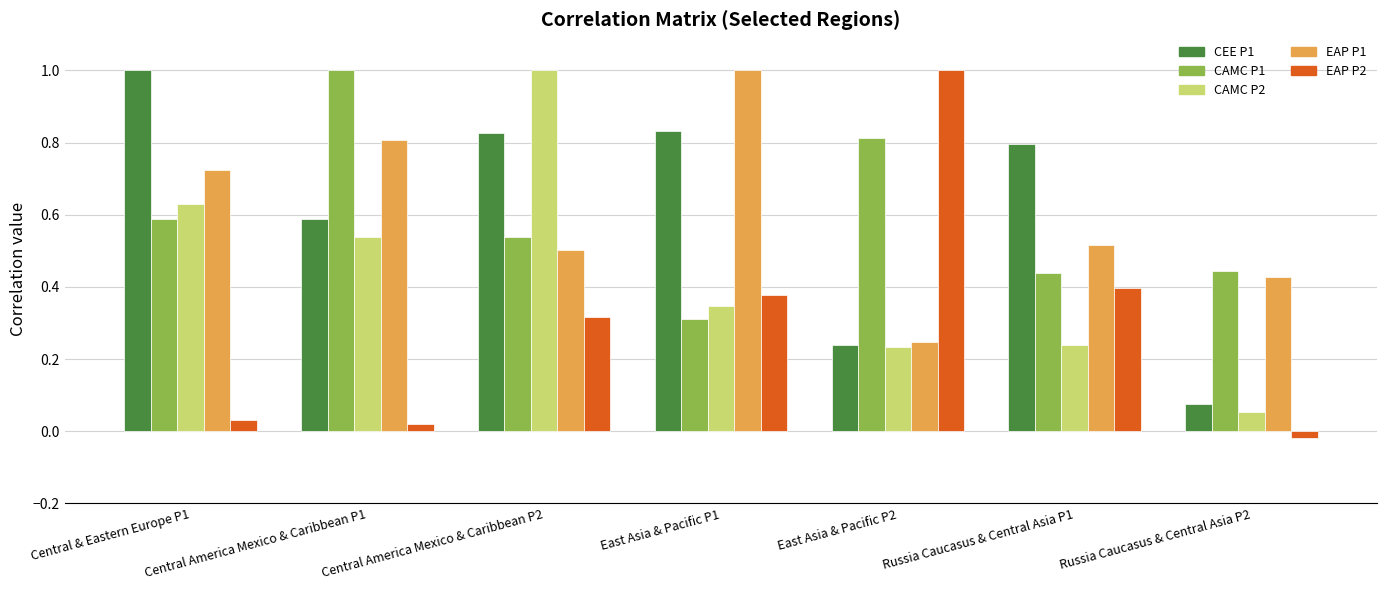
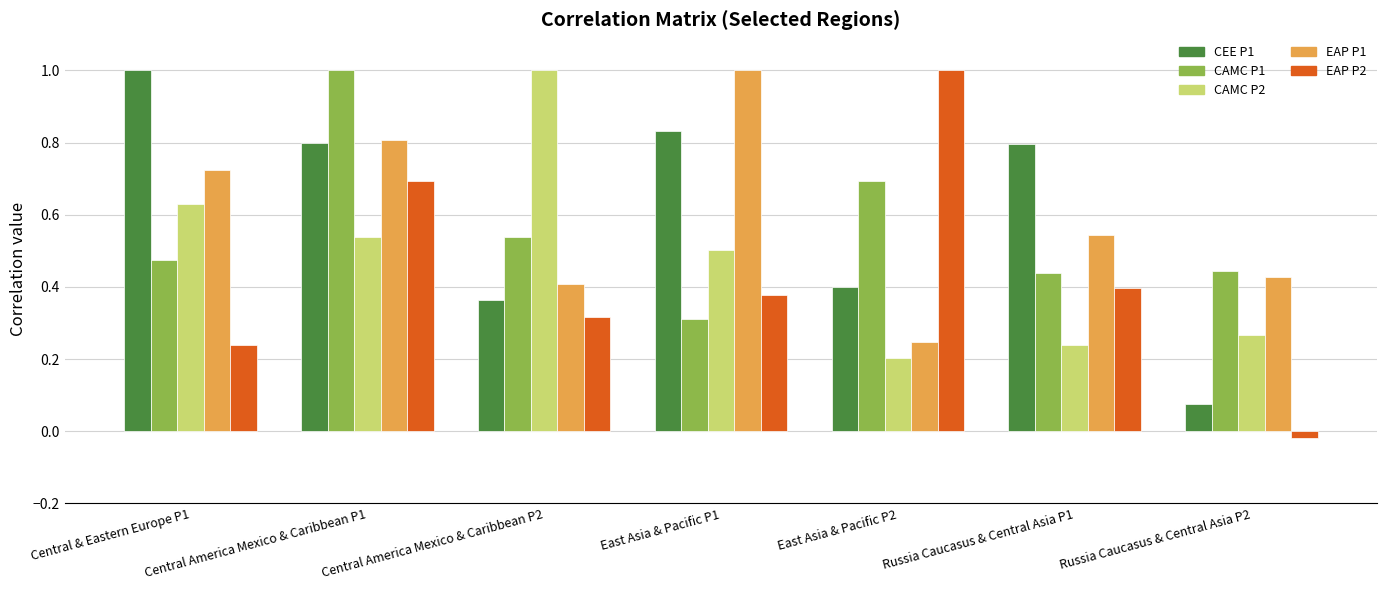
  {
    "CEE P1": {
      "Central & Eastern Europe P1": 1.00,
-     "Central America Mexico & Caribbean P1": 0.59,
-     "Central America Mexico & Caribbean P2": 0.83,
+     "Central America Mexico & Caribbean P1": 0.80,
+     "Central America Mexico & Caribbean P2": 0.36,
      "East Asia & Pacific P1": 0.83,
-     "East Asia & Pacific P2": 0.24,
+     "East Asia & Pacific P2": 0.40,
      "Russia Caucasus & Central Asia P1": 0.80,
      "Russia Caucasus & Central Asia P2": 0.08
    },
    "CAMC P1": {
-     "Central & Eastern Europe P1": 0.59,
+     "Central & Eastern Europe P1": 0.47,
      "Central America Mexico & Caribbean P1": 1.00,
      "Central America Mexico & Caribbean P2": 0.54,
      "East Asia & Pacific P1": 0.31,
-     "East Asia & Pacific P2": 0.81,
+     "East Asia & Pacific P2": 0.69,
      "Russia Caucasus & Central Asia P1": 0.44,
      "Russia Caucasus & Central Asia P2": 0.44
    },
    "CAMC P2": {
      "Central & Eastern Europe P1": 0.63,
      "Central America Mexico & Caribbean P1": 0.54,
      "Central America Mexico & Caribbean P2": 1.00,
-     "East Asia & Pacific P1": 0.35,
-     "East Asia & Pacific P2": 0.23,
+     "East Asia & Pacific P1": 0.50,
+     "East Asia & Pacific P2": 0.20,
      "Russia Caucasus & Central Asia P1": 0.24,
-     "Russia Caucasus & Central Asia P2": 0.05
+     "Russia Caucasus & Central Asia P2": 0.27
    },
    "EAP P1": {
      "Central & Eastern Europe P1": 0.73,
      "Central America Mexico & Caribbean P1": 0.81,
-     "Central America Mexico & Caribbean P2": 0.50,
+     "Central America Mexico & Caribbean P2": 0.41,
      "East Asia & Pacific P1": 1.00,
      "East Asia & Pacific P2": 0.25,
-     "Russia Caucasus & Central Asia P1": 0.52,
+     "Russia Caucasus & Central Asia P1": 0.54,
      "Russia Caucasus & Central Asia P2": 0.43
    },
    "EAP P2": {
-     "Central & Eastern Europe P1": 0.03,
-     "Central America Mexico & Caribbean P1": 0.02,
+     "Central & Eastern Europe P1": 0.24,
+     "Central America Mexico & Caribbean P1": 0.69,
      "Central America Mexico & Caribbean P2": 0.32,
      "East Asia & Pacific P1": 0.38,
      "East Asia & Pacific P2": 1.00,
      "Russia Caucasus & Central Asia P1": 0.40,
      "Russia Caucasus & Central Asia P2": -0.02
    }
  }
